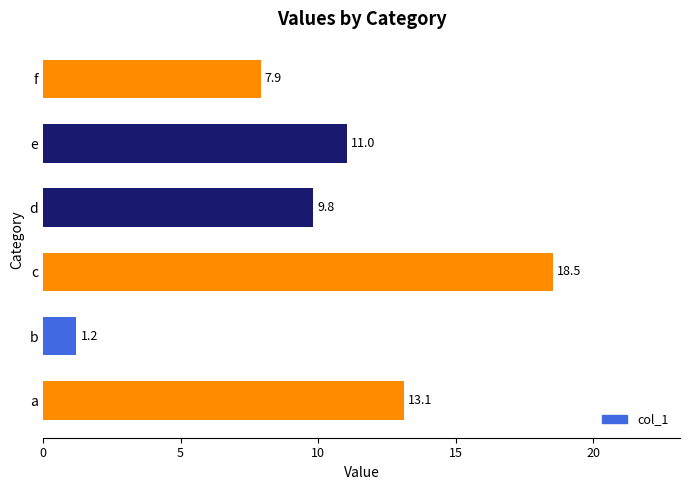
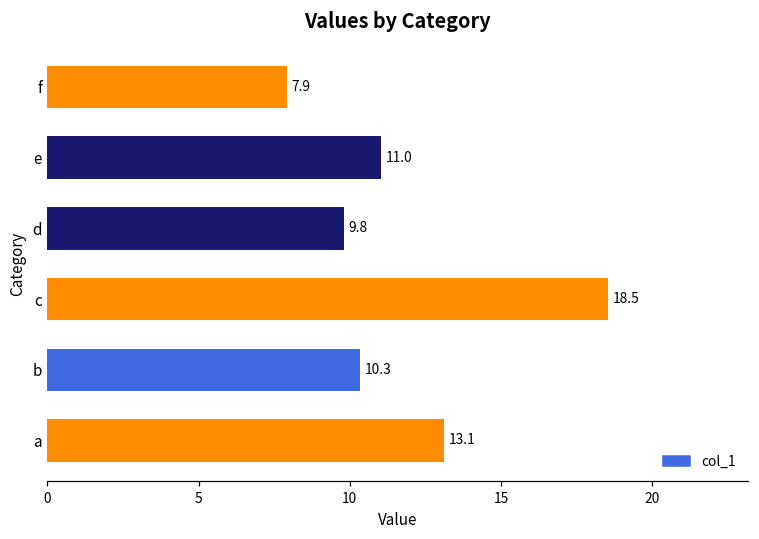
  {
    "f": 7.9,
    "e": 11.0,
    "d": 9.8,
    "c": 18.5,
-   "b": 1.2,
+   "b": 10.3,
    "a": 13.1
  }
